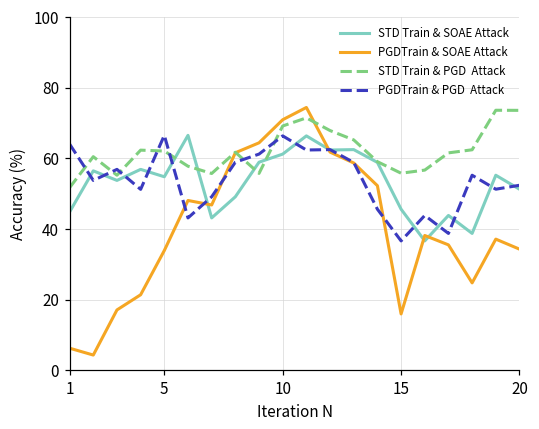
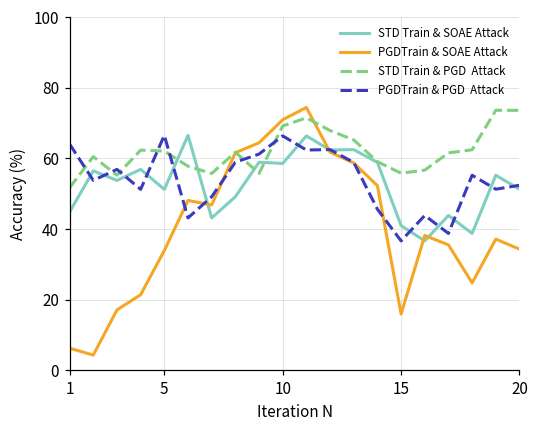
  {
    "STD Train & SOAE Attack": {
      "1": 45,
-     "5": 55,
-     "10": 61,
-     "15": 46,
+     "5": 51,
+     "10": 59,
+     "15": 41,
      "20": 51
    },
    "PGDTrain & SOAE Attack": {
      "1": 6,
      "5": 34,
      "10": 71,
      "15": 16,
      "20": 34
    },
    "STD Train & PGD Attack": {
      "1": 52,
      "5": 62,
      "10": 69,
      "15": 56,
      "20": 74
    },
    "PGDTrain & PGD Attack": {
      "1": 64,
      "5": 67,
      "10": 66,
      "15": 37,
      "20": 52
    }
  }
